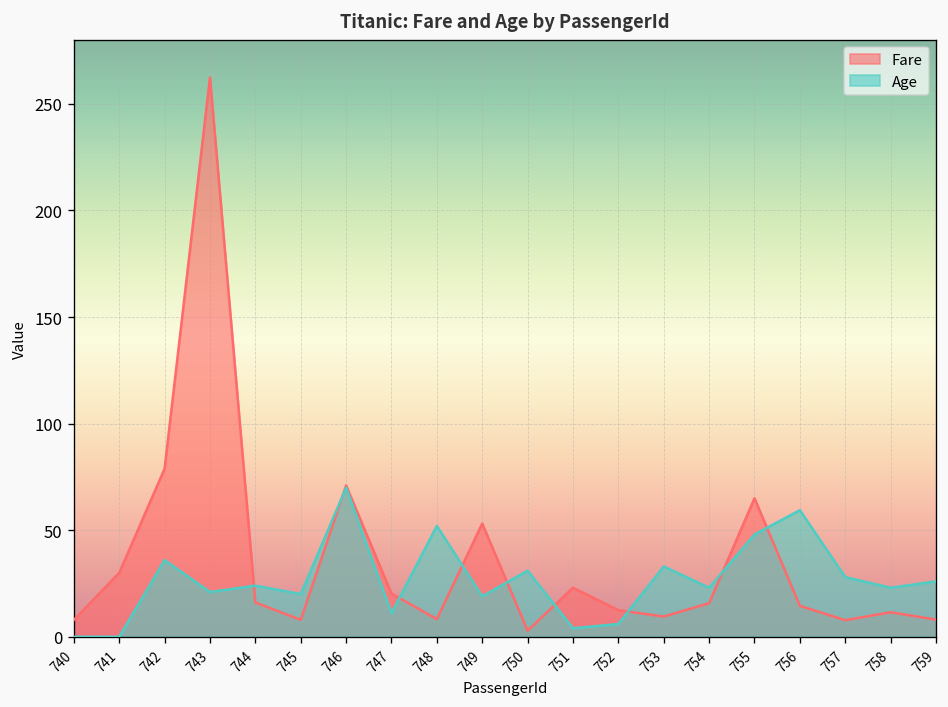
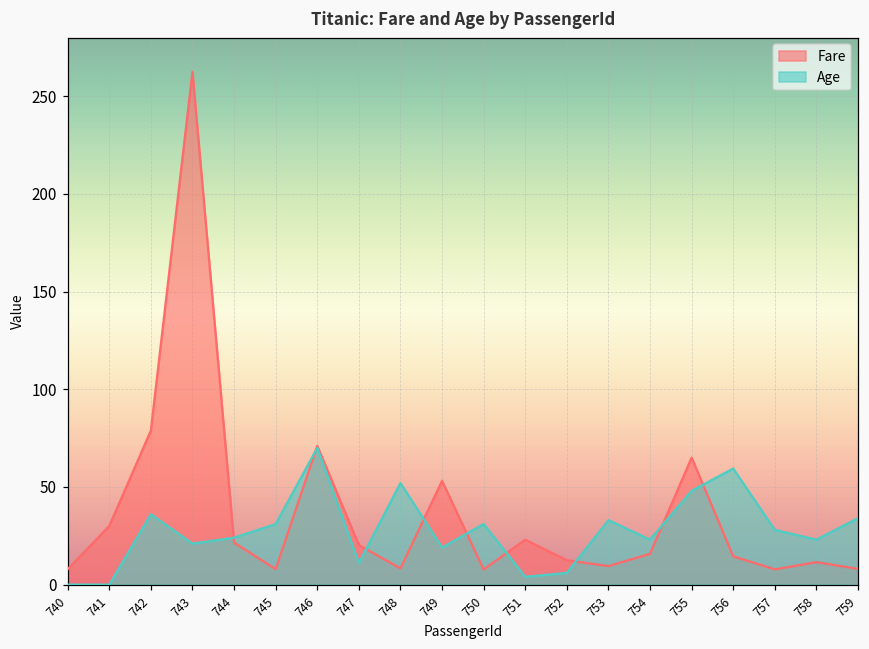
  {
    "Fare": {
      "740": 8,
      "741": 30,
      "742": 79,
      "743": 262,
-     "744": 16,
+     "744": 22,
      "745": 8,
      "747": 20,
      "748": 8,
      "749": 53,
-     "750": 3,
+     "750": 8,
      "751": 23,
      "752": 12,
      "753": 10,
      "754": 16,
      "755": 65,
      "756": 15,
      "757": 8,
      "758": 12,
      "759": 8
    },
    "Age": {
      "740": 0,
      "741": 0,
      "742": 36,
      "743": 21,
      "744": 24,
-     "745": 20,
+     "745": 31,
      "747": 11,
      "748": 52,
      "749": 19,
      "750": 31,
      "751": 4,
      "752": 6,
      "753": 33,
      "754": 23,
      "755": 48,
      "756": 59,
      "757": 28,
      "758": 23,
-     "759": 26
+     "759": 34
    }
  }
